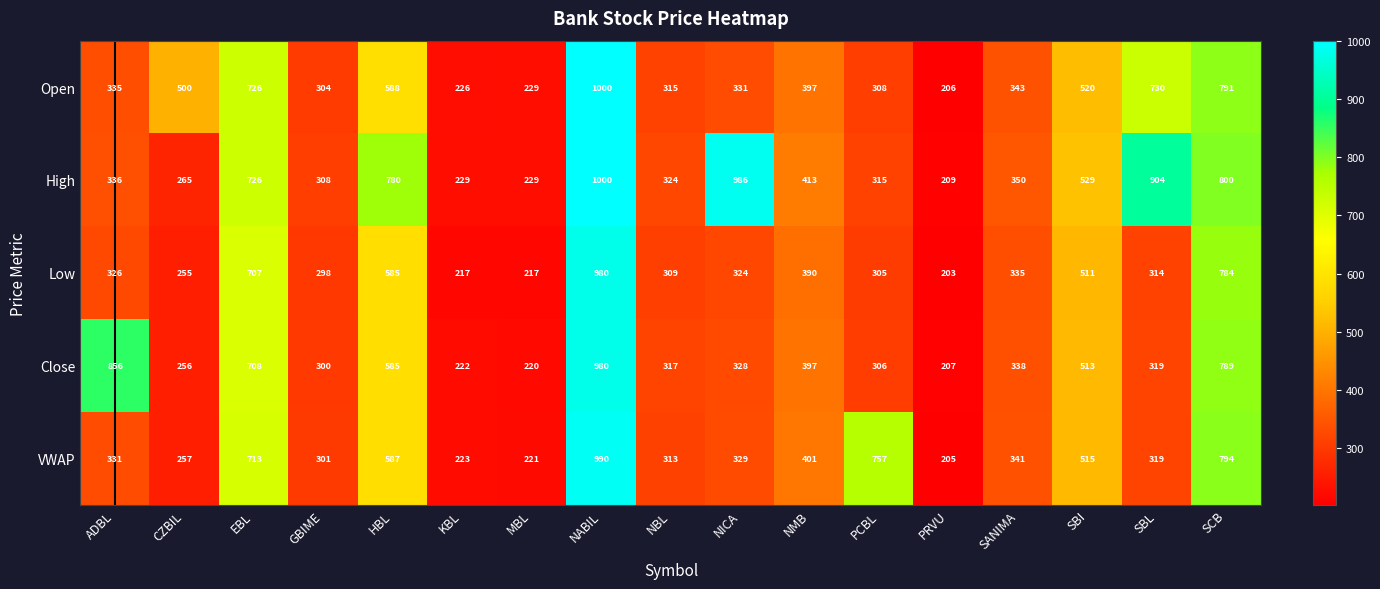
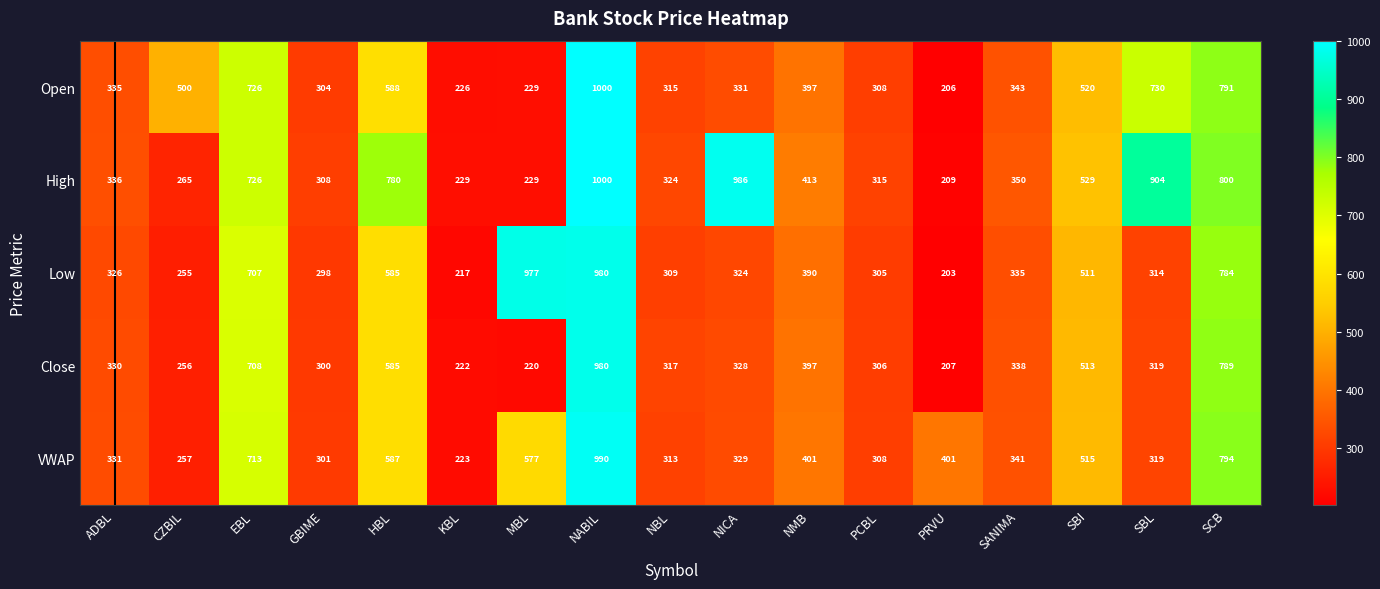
  {
    "Open": {
      "ADBL": 335,
      "CZBIL": 500,
      "EBL": 726,
      "GBIME": 304,
      "HBL": 588,
      "KBL": 226,
      "MBL": 229,
      "NABIL": 1000,
      "NBL": 315,
      "NICA": 331,
      "NMB": 397,
      "PCBL": 308,
      "PRVU": 206,
      "SANIMA": 343,
      "SBI": 520,
      "SBL": 730,
      "SCB": 791
    },
    "High": {
      "ADBL": 336,
      "CZBIL": 265,
      "EBL": 726,
      "GBIME": 308,
      "HBL": 780,
      "KBL": 229,
      "MBL": 229,
      "NABIL": 1000,
      "NBL": 324,
      "NICA": 986,
      "NMB": 413,
      "PCBL": 315,
      "PRVU": 209,
      "SANIMA": 350,
      "SBI": 529,
      "SBL": 904,
      "SCB": 800
    },
    "Low": {
      "ADBL": 326,
      "CZBIL": 255,
      "EBL": 707,
      "GBIME": 298,
      "HBL": 585,
      "KBL": 217,
-     "MBL": 217,
+     "MBL": 977,
      "NABIL": 980,
      "NBL": 309,
      "NICA": 324,
      "NMB": 390,
      "PCBL": 305,
      "PRVU": 203,
      "SANIMA": 335,
      "SBI": 511,
      "SBL": 314,
      "SCB": 784
    },
    "Close": {
-     "ADBL": 856,
+     "ADBL": 330,
      "CZBIL": 256,
      "EBL": 708,
      "GBIME": 300,
      "HBL": 585,
      "KBL": 222,
      "MBL": 220,
      "NABIL": 980,
      "NBL": 317,
      "NICA": 328,
      "NMB": 397,
      "PCBL": 306,
      "PRVU": 207,
      "SANIMA": 338,
      "SBI": 513,
      "SBL": 319,
      "SCB": 789
    },
    "VWAP": {
      "ADBL": 331,
      "CZBIL": 257,
      "EBL": 713,
      "GBIME": 301,
      "HBL": 587,
      "KBL": 223,
-     "MBL": 221,
+     "MBL": 577,
      "NABIL": 990,
      "NBL": 313,
      "NICA": 329,
      "NMB": 401,
-     "PCBL": 757,
-     "PRVU": 205,
+     "PCBL": 308,
+     "PRVU": 401,
      "SANIMA": 341,
      "SBI": 515,
      "SBL": 319,
      "SCB": 794
    }
  }
